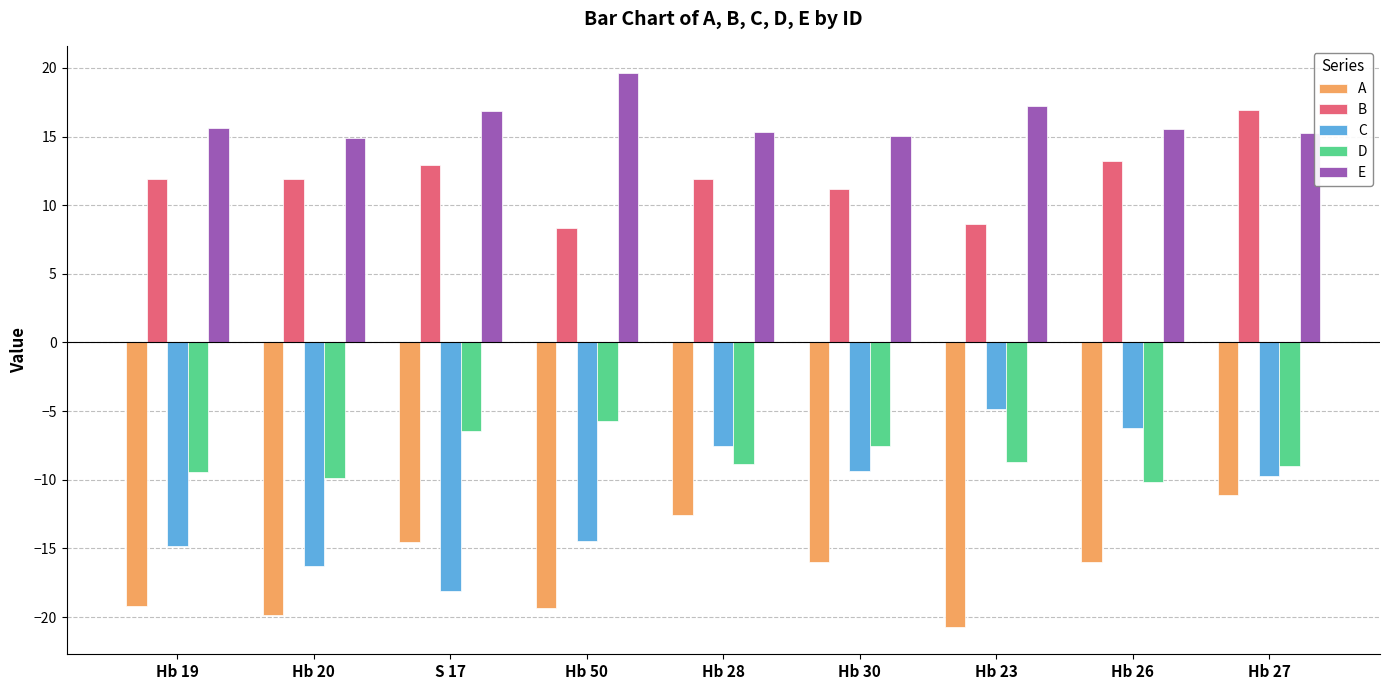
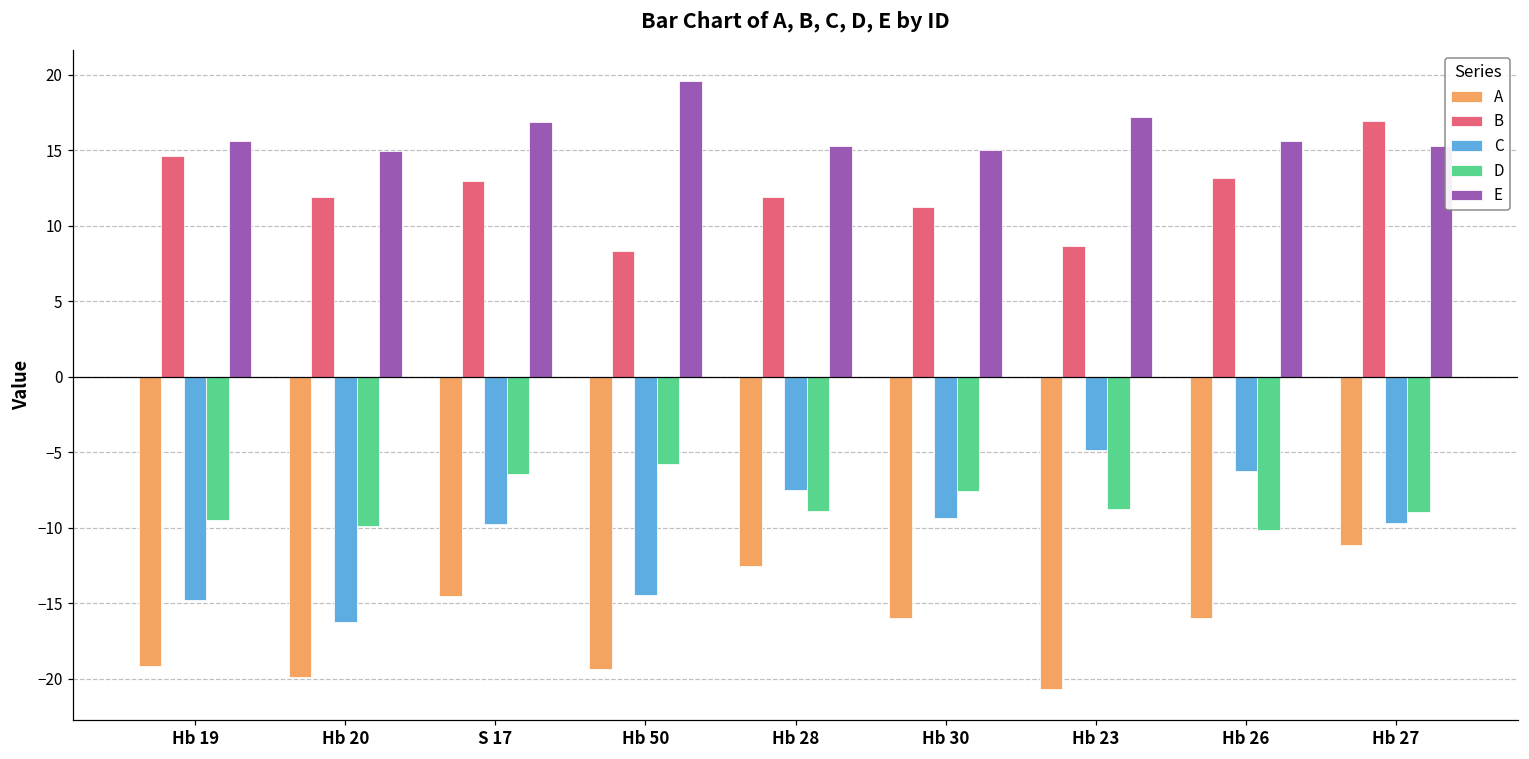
  {
    "A": {
      "Hb 19": -19.2,
      "Hb 20": -19.9,
      "S 17": -14.5,
      "Hb 50": -19.3,
      "Hb 28": -12.5,
      "Hb 30": -16.0,
      "Hb 23": -20.7,
      "Hb 26": -16.0,
      "Hb 27": -11.1
    },
    "B": {
-     "Hb 19": 11.9,
+     "Hb 19": 14.6,
      "Hb 20": 11.9,
      "S 17": 12.9,
      "Hb 50": 8.3,
      "Hb 28": 11.9,
      "Hb 30": 11.2,
      "Hb 23": 8.6,
      "Hb 26": 13.2,
      "Hb 27": 17.0
    },
    "C": {
      "Hb 19": -14.8,
      "Hb 20": -16.3,
-     "S 17": -18.1,
+     "S 17": -9.8,
      "Hb 50": -14.5,
      "Hb 28": -7.5,
      "Hb 30": -9.4,
      "Hb 23": -4.9,
      "Hb 26": -6.2,
      "Hb 27": -9.7
    },
    "D": {
      "Hb 19": -9.5,
      "Hb 20": -9.9,
      "S 17": -6.4,
      "Hb 50": -5.8,
      "Hb 28": -8.9,
      "Hb 30": -7.5,
      "Hb 23": -8.7,
      "Hb 26": -10.2,
      "Hb 27": -9.0
    },
    "E": {
      "Hb 19": 15.6,
      "Hb 20": 14.9,
      "S 17": 16.9,
      "Hb 50": 19.6,
      "Hb 28": 15.3,
      "Hb 30": 15.0,
      "Hb 23": 17.2,
      "Hb 26": 15.6,
      "Hb 27": 15.3
    }
  }
